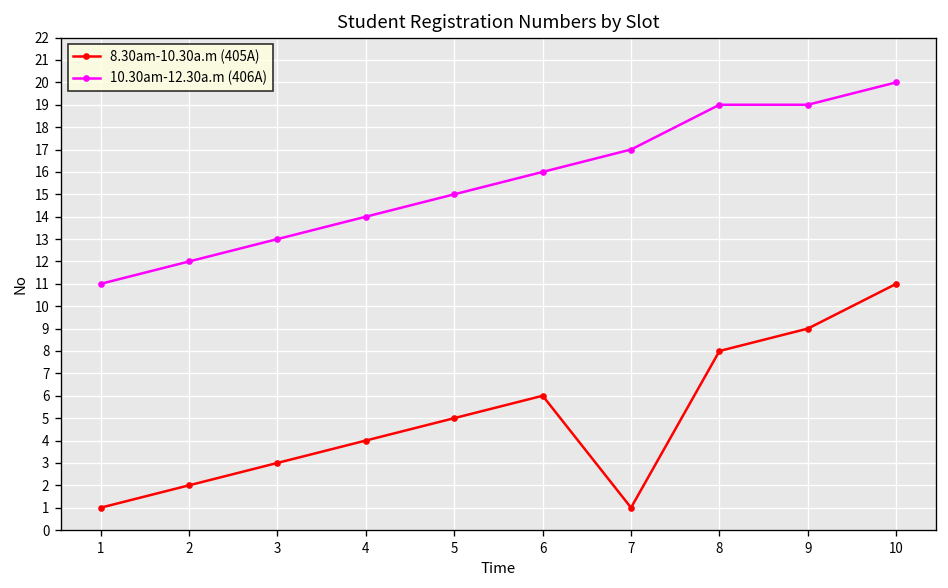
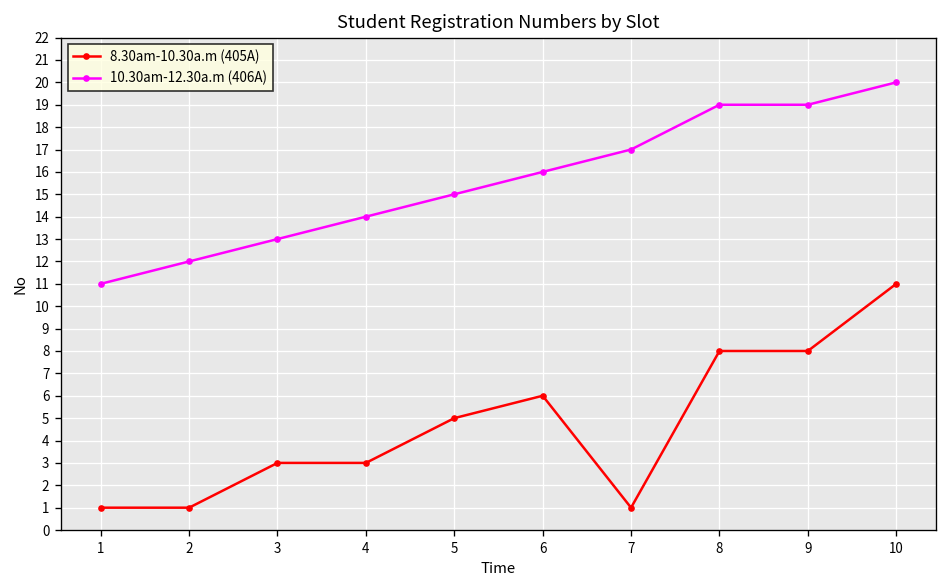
  {
    "8.30am-10.30a.m (405A)": {
      "1": 1,
-     "2": 2,
+     "2": 1,
      "3": 3,
-     "4": 4,
+     "4": 3,
      "5": 5,
      "6": 6,
      "7": 1,
      "8": 8,
-     "9": 9,
+     "9": 8,
      "10": 11
    },
    "10.30am-12.30a.m (406A)": {
      "1": 11,
      "2": 12,
      "3": 13,
      "4": 14,
      "5": 15,
      "6": 16,
      "7": 17,
      "8": 19,
      "9": 19,
      "10": 20
    }
  }
